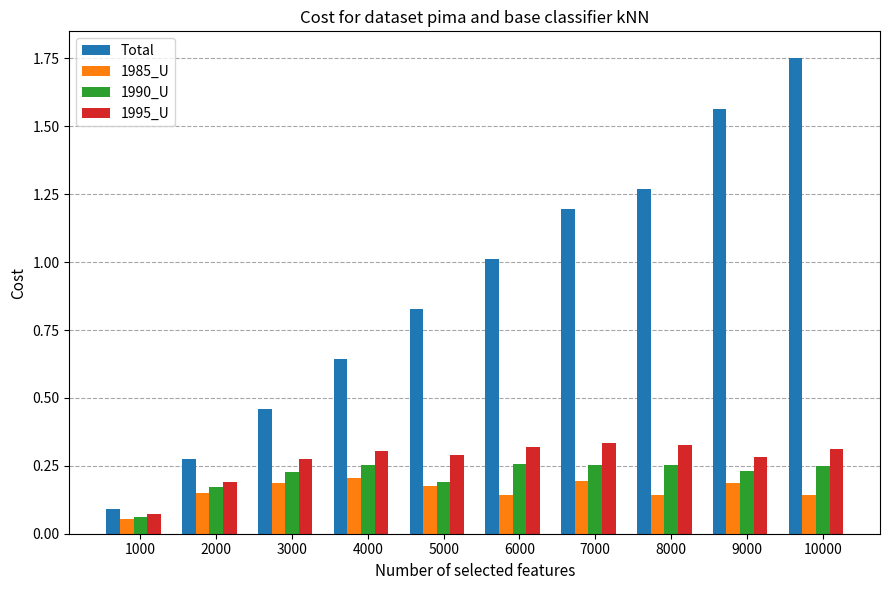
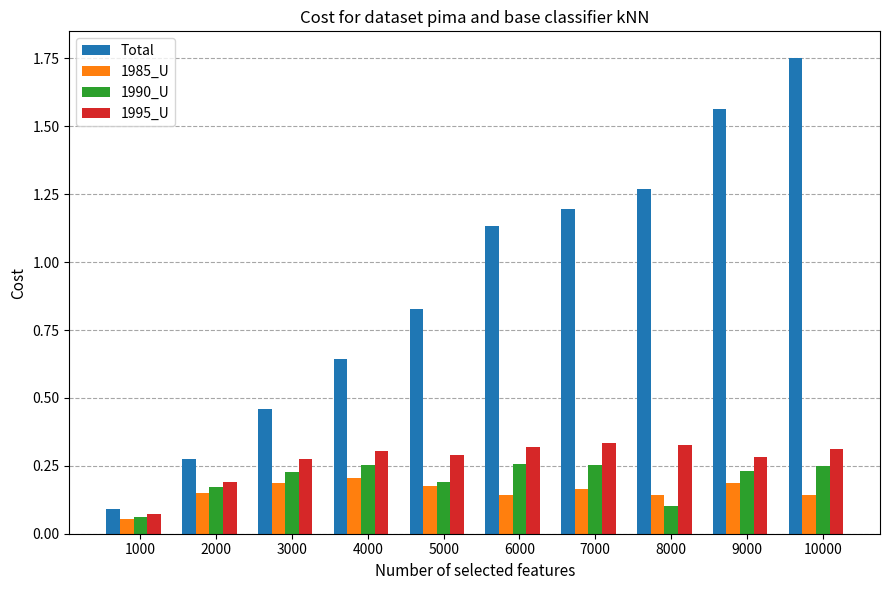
  {
    "Total": {
      "1000": 0.09,
      "2000": 0.28,
      "3000": 0.46,
      "4000": 0.64,
      "5000": 0.83,
-     "6000": 1.01,
+     "6000": 1.13,
      "7000": 1.20,
      "8000": 1.27,
      "9000": 1.57,
      "10000": 1.75
    },
    "1985_U": {
      "1000": 0.05,
      "2000": 0.15,
      "3000": 0.19,
      "4000": 0.20,
      "5000": 0.18,
      "6000": 0.14,
-     "7000": 0.19,
+     "7000": 0.16,
      "8000": 0.14,
      "9000": 0.19,
      "10000": 0.14
    },
    "1990_U": {
      "1000": 0.06,
      "2000": 0.17,
      "3000": 0.23,
      "4000": 0.25,
      "5000": 0.19,
      "6000": 0.26,
      "7000": 0.25,
-     "8000": 0.25,
+     "8000": 0.10,
      "9000": 0.23,
      "10000": 0.25
    },
    "1995_U": {
      "1000": 0.07,
      "2000": 0.19,
      "3000": 0.27,
      "4000": 0.30,
      "5000": 0.29,
      "6000": 0.32,
      "7000": 0.33,
      "8000": 0.33,
      "9000": 0.28,
      "10000": 0.31
    }
  }
